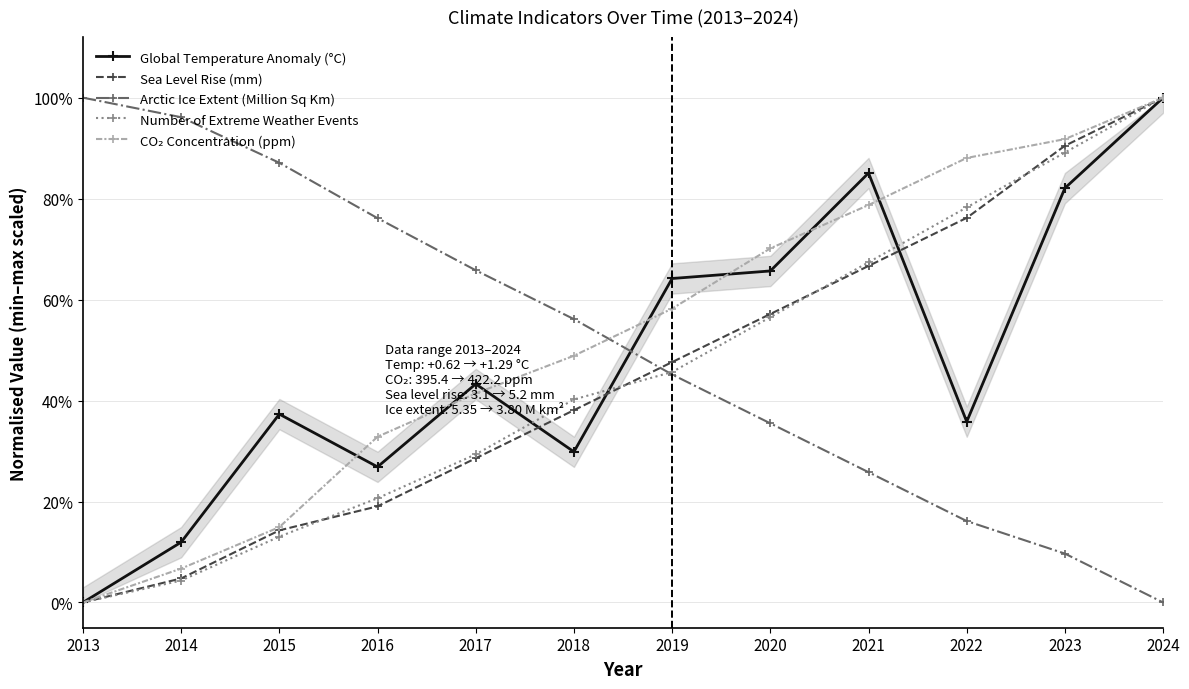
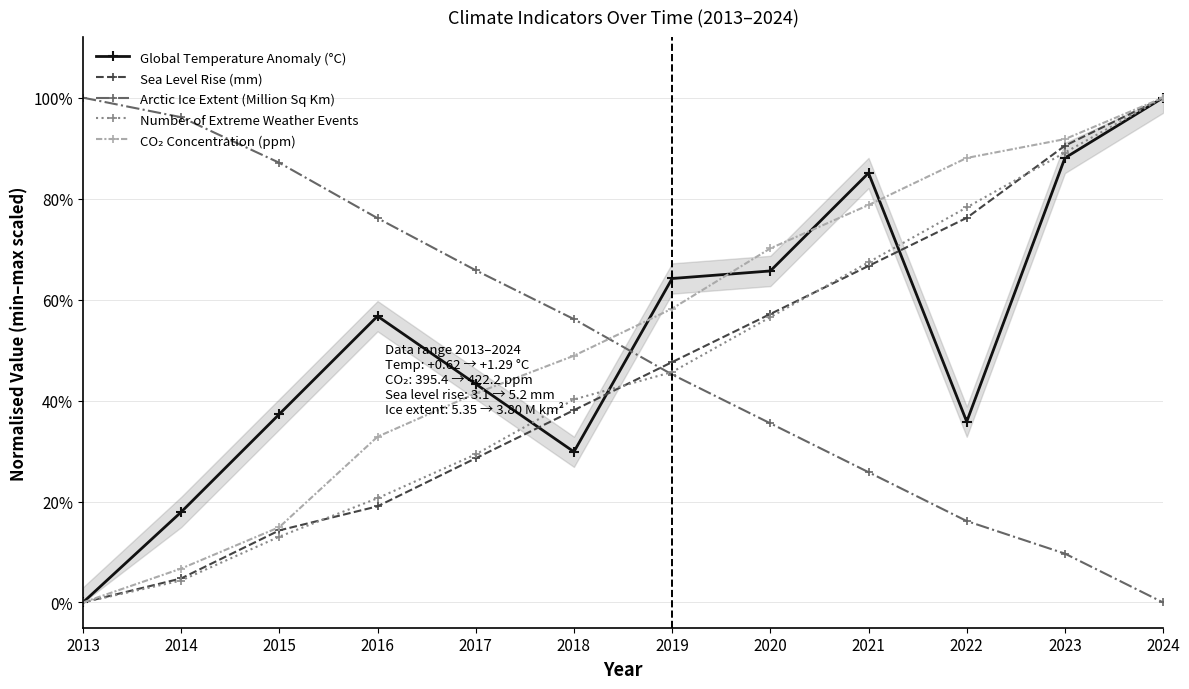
  {
    "Global Temperature Anomaly (°C)": {
-     "2014": "12%",
+     "2014": "18%",
      "2015": "37%",
-     "2016": "27%",
+     "2016": "57%",
      "2018": "30%",
      "2019": "64%",
      "2020": "66%",
      "2021": "85%",
      "2022": "36%",
-     "2023": "82%"
+     "2023": "88%"
    }
  }
